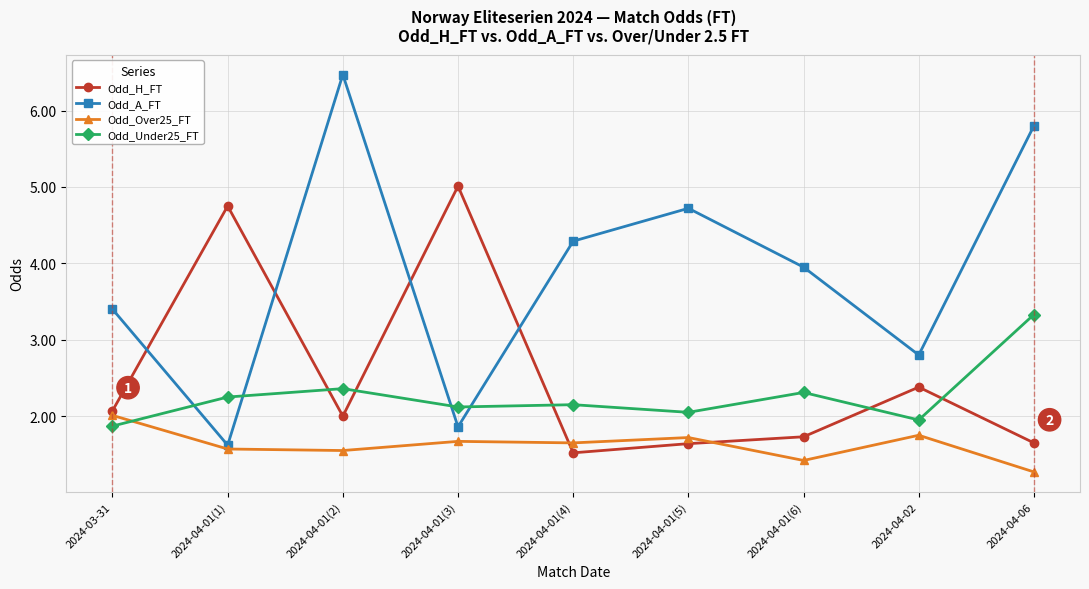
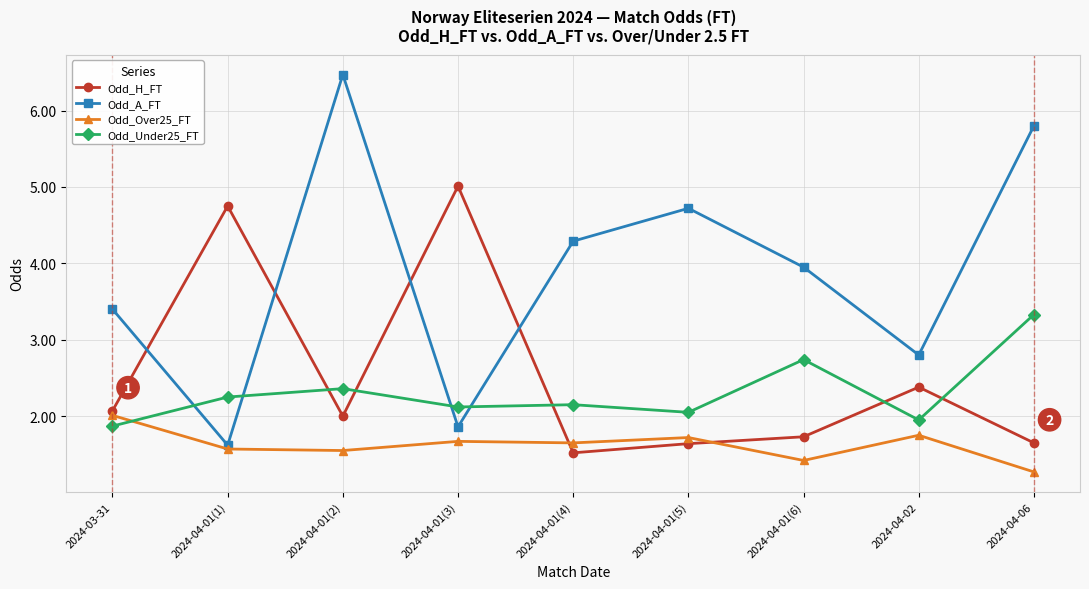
  {
    "Odd_H_FT": {
      "2024-04-01(1)": 4.8,
      "2024-04-01(2)": 2.0,
      "2024-04-01(3)": 5.0,
      "2024-04-01(4)": 1.5,
      "2024-04-01(5)": 1.6,
      "2024-04-01(6)": 1.7,
      "2024-04-02": 2.4
    },
    "Odd_A_FT": {
      "2024-03-31": 3.4,
      "2024-04-01(1)": 1.6,
      "2024-04-01(2)": 6.5,
      "2024-04-01(3)": 1.9,
      "2024-04-01(4)": 4.3,
      "2024-04-01(5)": 4.7,
      "2024-04-01(6)": 4.0,
      "2024-04-02": 2.8,
      "2024-04-06": 5.8
    },
    "Odd_Over25_FT": {
      "2024-03-31": 2.0,
      "2024-04-01(1)": 1.6,
      "2024-04-01(2)": 1.6,
      "2024-04-01(3)": 1.7,
      "2024-04-01(4)": 1.7,
      "2024-04-01(5)": 1.7,
      "2024-04-01(6)": 1.4,
      "2024-04-02": 1.8,
      "2024-04-06": 1.3
    },
    "Odd_Under25_FT": {
      "2024-03-31": 1.9,
      "2024-04-01(1)": 2.3,
      "2024-04-01(2)": 2.4,
      "2024-04-01(3)": 2.1,
      "2024-04-01(4)": 2.2,
      "2024-04-01(5)": 2.1,
-     "2024-04-01(6)": 2.3,
+     "2024-04-01(6)": 2.7,
      "2024-04-02": 2.0,
      "2024-04-06": 3.3
    }
  }
